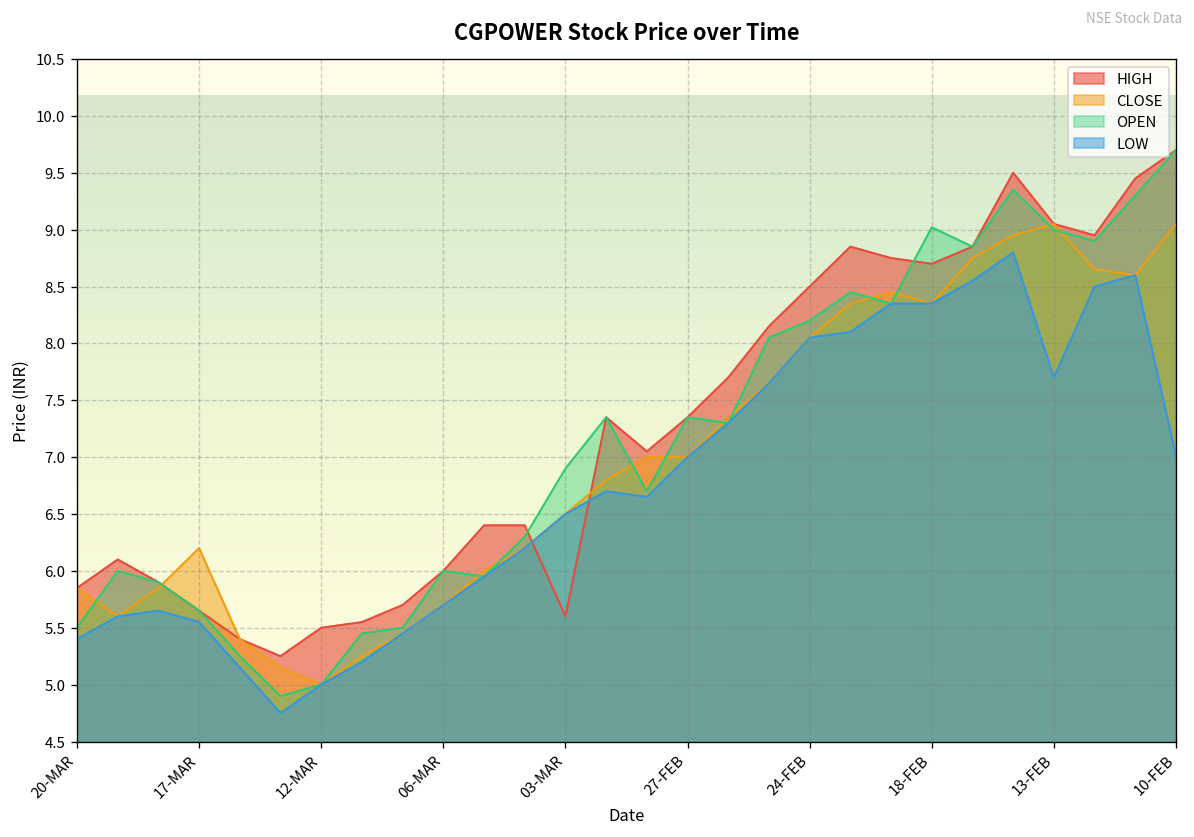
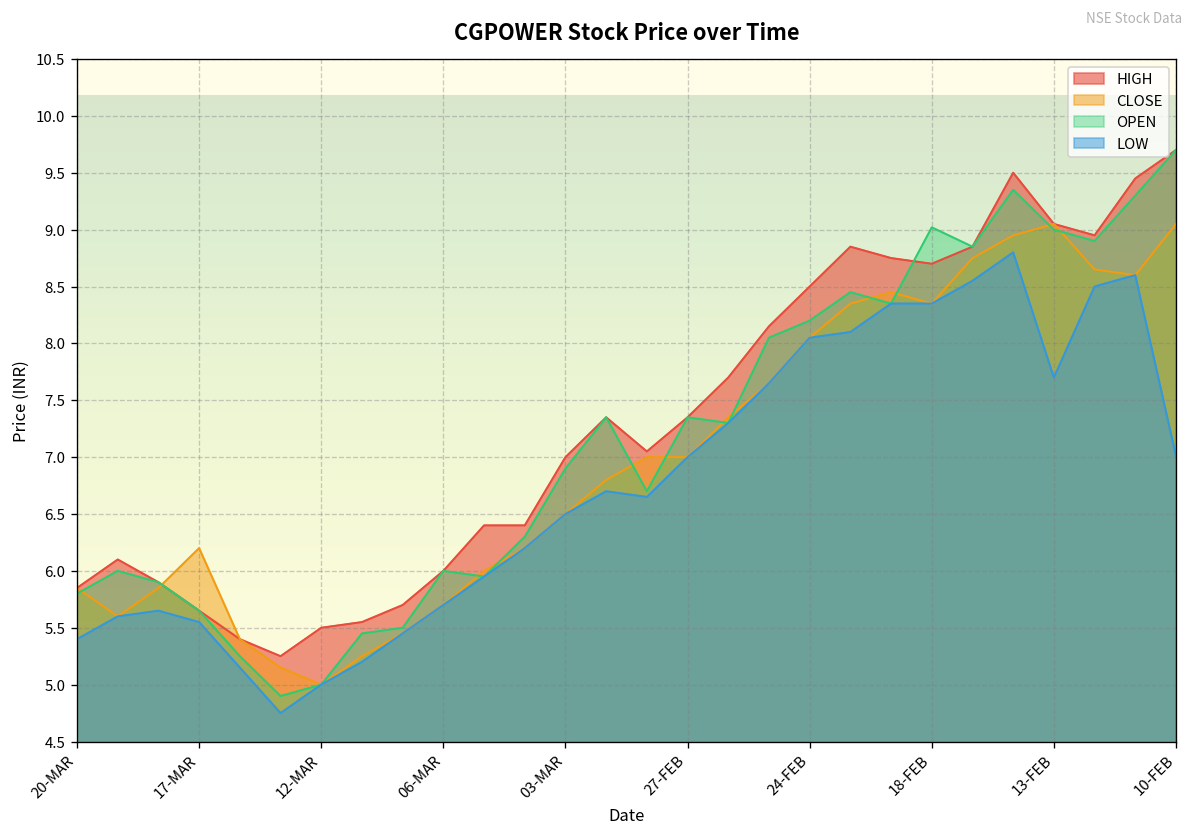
  {
    "HIGH": {
      "12-MAR": 5.5,
-     "03-MAR": 5.6,
+     "03-MAR": 7.0,
      "24-FEB": 8.5,
      "18-FEB": 8.7
    },
    "CLOSE": {
      "17-MAR": 6.2,
      "10-FEB": 9.1
    },
    "OPEN": {
-     "20-MAR": 5.5,
+     "20-MAR": 5.8,
      "03-MAR": 6.9,
      "24-FEB": 8.2,
      "18-FEB": 9.0,
      "13-FEB": 9.0
    },
    "LOW": {
      "20-MAR": 5.4,
      "17-MAR": 5.6,
      "13-FEB": 7.7,
      "10-FEB": 7.0
    }
  }
